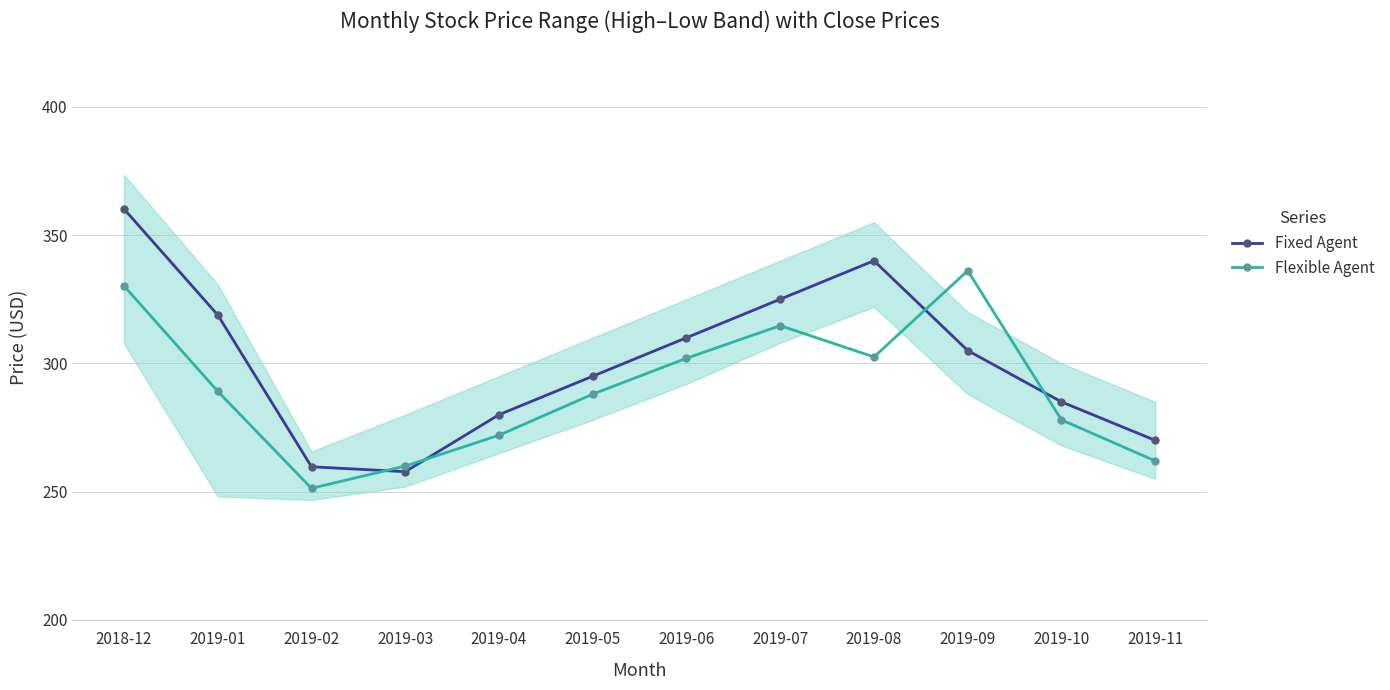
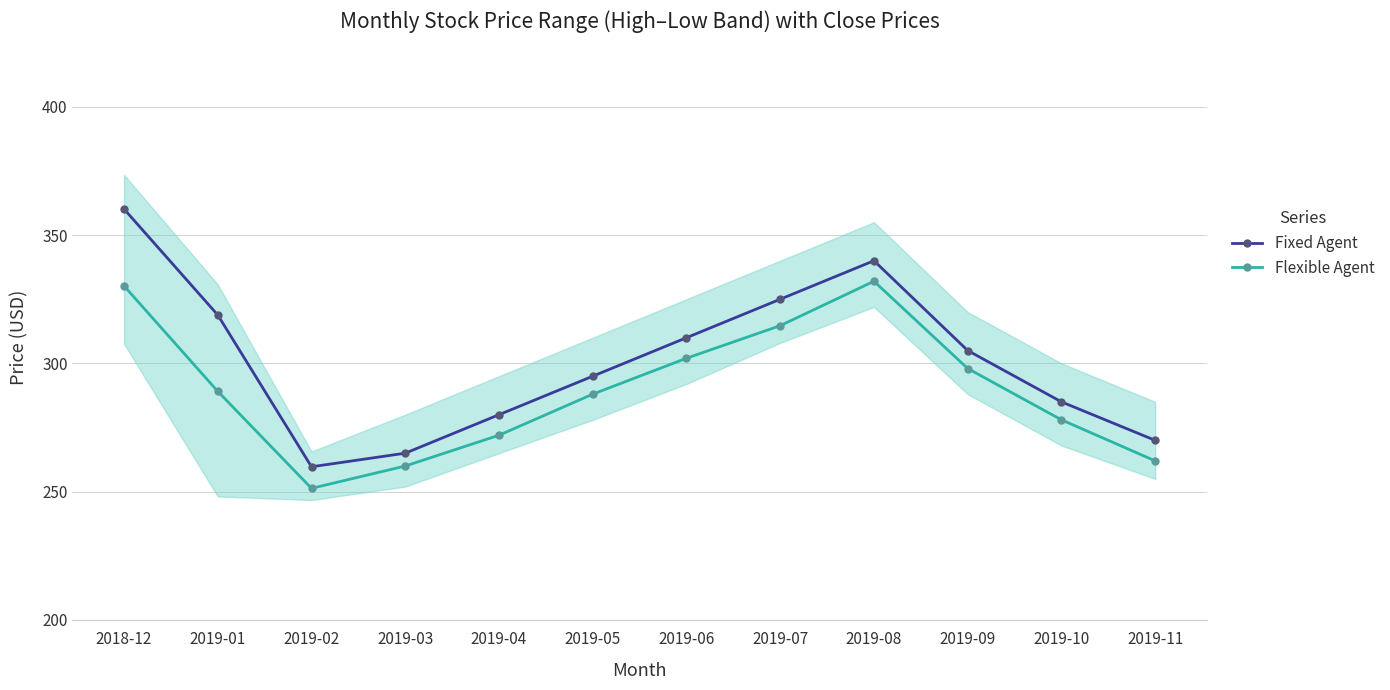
  {
    "Fixed Agent": {
      "2018-12": 360,
      "2019-01": 319,
      "2019-02": 260,
-     "2019-03": 258,
+     "2019-03": 265,
      "2019-04": 280,
      "2019-05": 295,
      "2019-06": 310,
      "2019-07": 325,
      "2019-08": 340,
      "2019-09": 305,
      "2019-10": 285,
      "2019-11": 270
    },
    "Flexible Agent": {
      "2018-12": 330,
      "2019-01": 289,
      "2019-02": 251,
      "2019-03": 260,
      "2019-04": 272,
      "2019-05": 288,
      "2019-06": 302,
      "2019-07": 315,
-     "2019-08": 303,
-     "2019-09": 336,
+     "2019-08": 332,
+     "2019-09": 298,
      "2019-10": 278,
      "2019-11": 262
    }
  }
